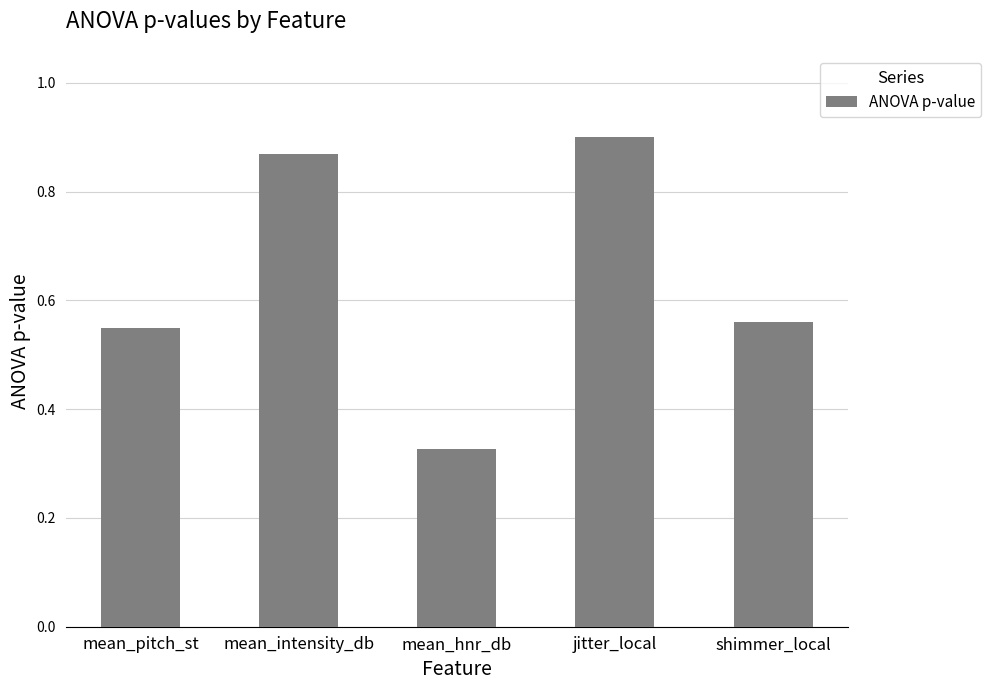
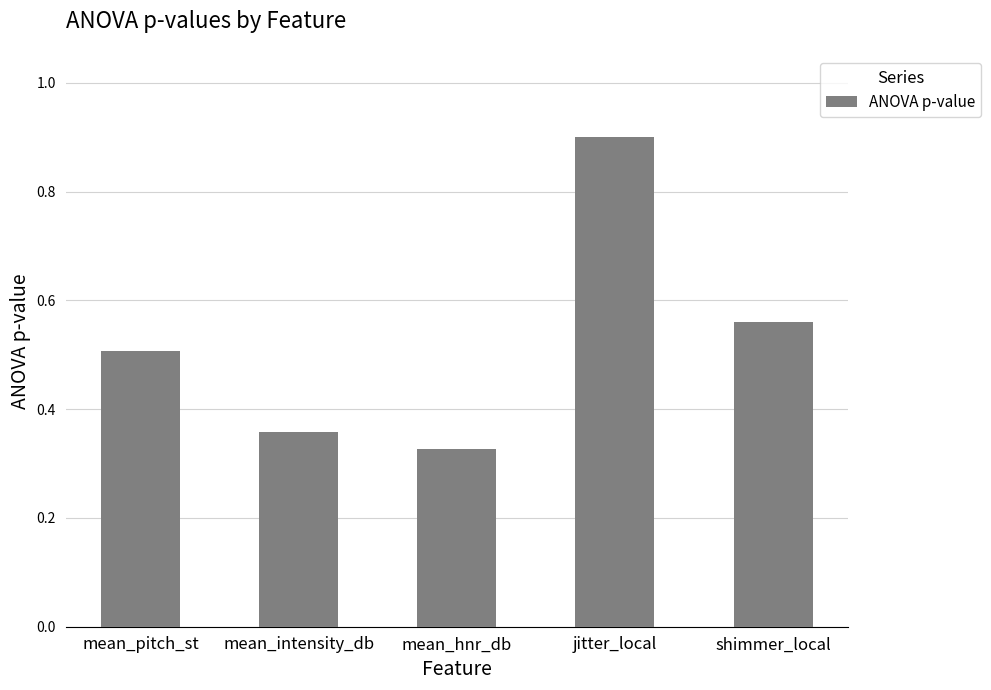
  {
-   "mean_pitch_st": 0.55,
-   "mean_intensity_db": 0.87,
+   "mean_pitch_st": 0.51,
+   "mean_intensity_db": 0.36,
    "mean_hnr_db": 0.33,
    "jitter_local": 0.90,
    "shimmer_local": 0.56
  }
